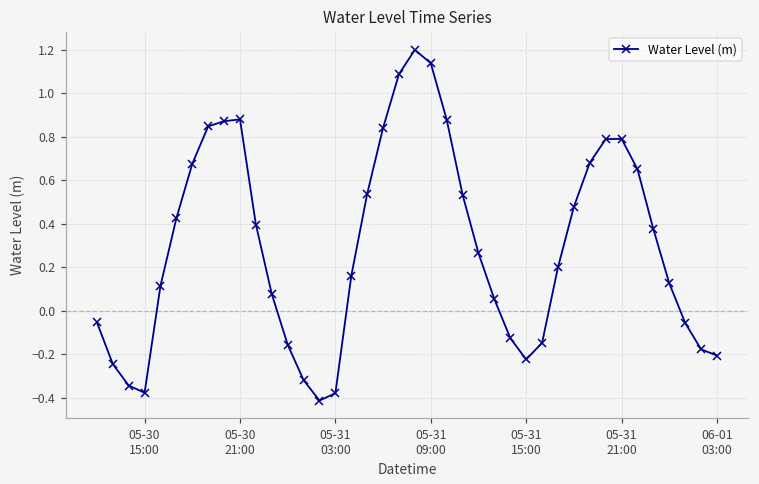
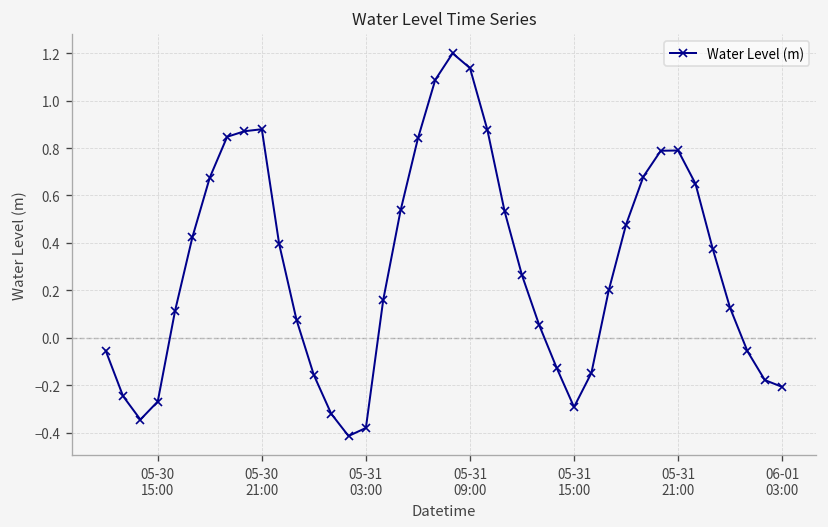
  {
-   "05-30 15:00": -0.38,
+   "05-30 15:00": -0.27,
    "05-30 21:00": 0.88,
    "05-31 03:00": -0.38,
    "05-31 09:00": 1.14,
-   "05-31 15:00": -0.22,
+   "05-31 15:00": -0.29,
    "05-31 21:00": 0.79,
    "06-01 03:00": -0.21
  }
